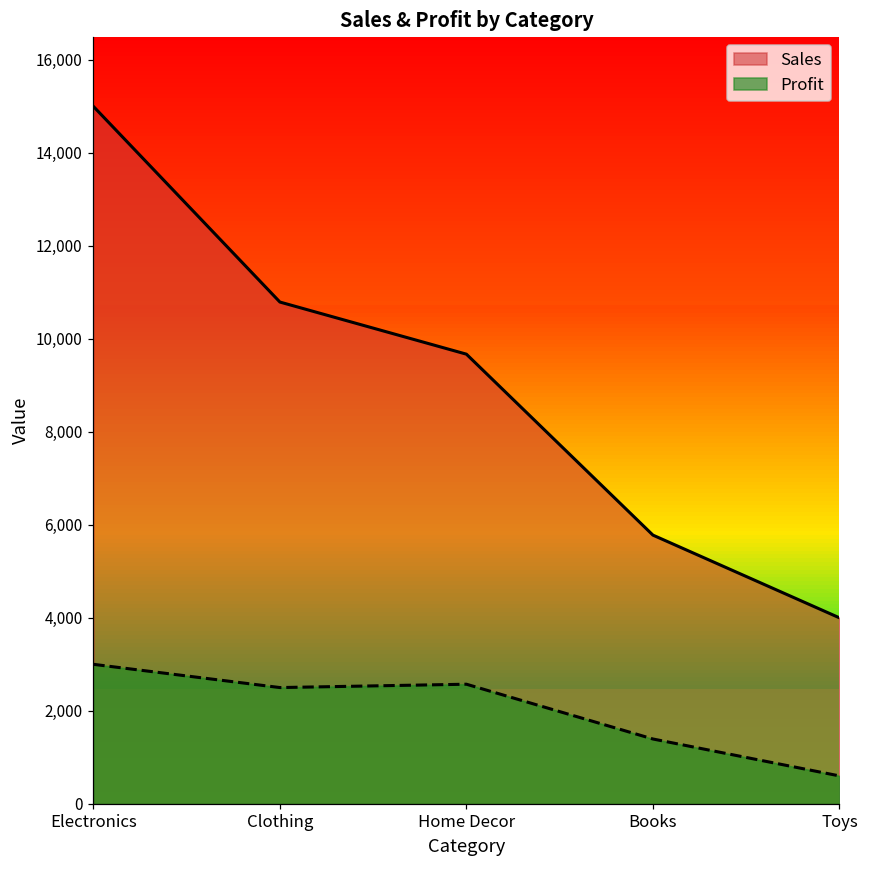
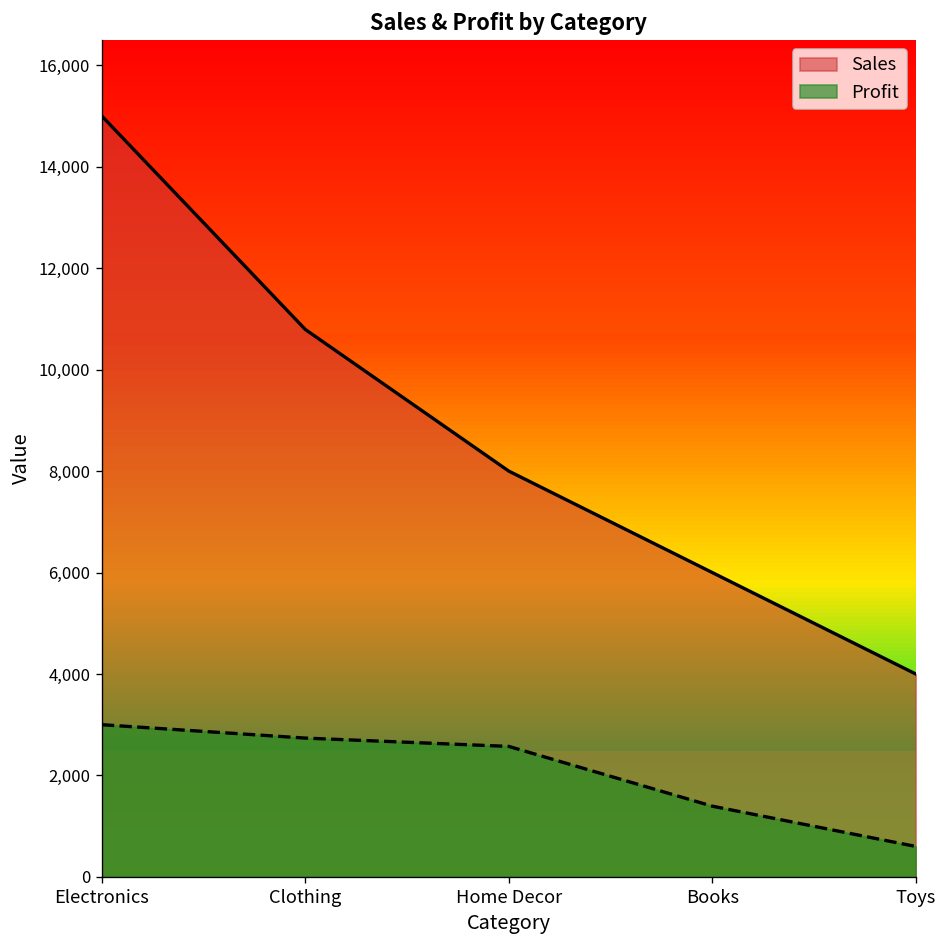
  {
    "Sales": {
      "Clothing": "10,800",
-     "Home Decor": "9,700",
-     "Books": "5,800"
+     "Home Decor": "8,000",
+     "Books": "6,000"
    },
    "Profit": {
-     "Clothing": "2,500",
+     "Clothing": "2,700",
      "Home Decor": "2,600",
      "Books": "1,400"
    }
  }
